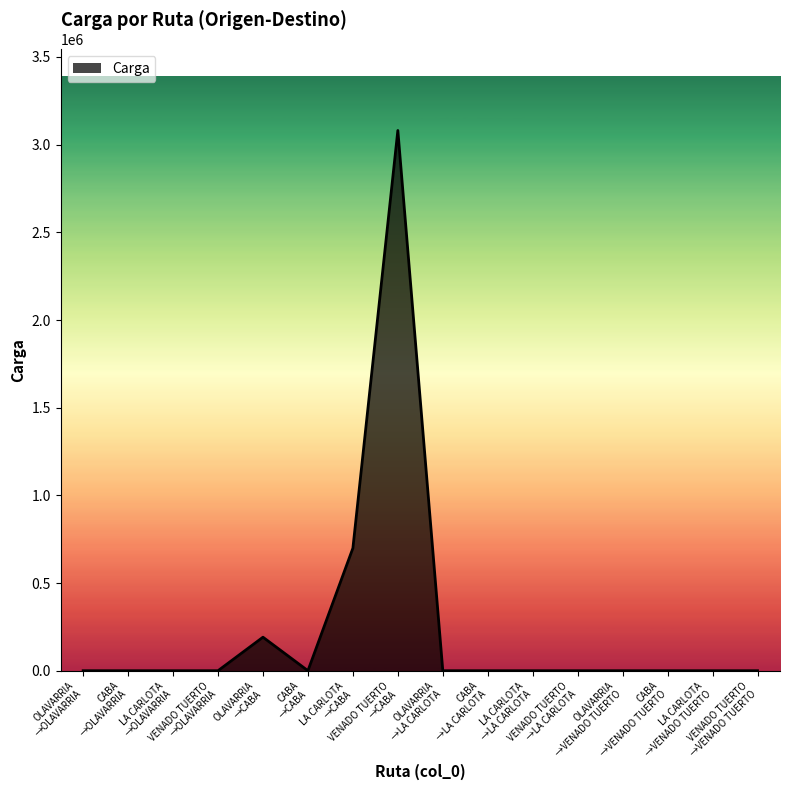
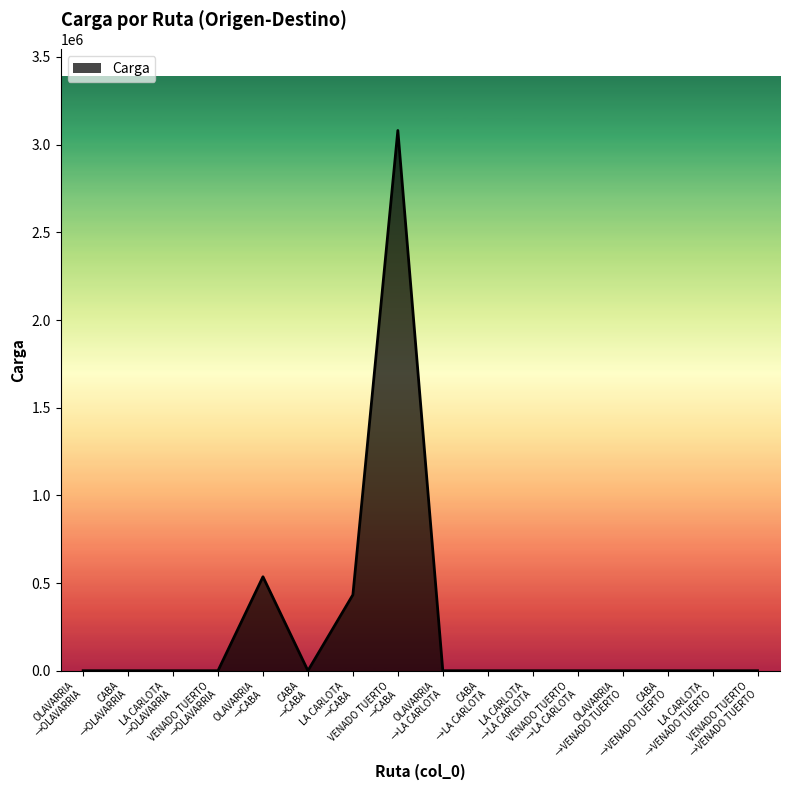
  {
    "OLAVARRIA →OLAVARRIA": 0,
    "CABA →OLAVARRIA": 0,
    "LA CARLOTA →OLAVARRIA": 0,
    "VENADO TUERTO →OLAVARRIA": 0,
-   "OLAVARRIA →CABA": 190000,
+   "OLAVARRIA →CABA": 540000,
    "CABA →CABA": 0,
-   "LA CARLOTA →CABA": 700000,
+   "LA CARLOTA →CABA": 430000,
    "VENADO TUERTO →CABA": 3080000,
    "OLAVARRIA →LA CARLOTA": 0,
    "CABA →LA CARLOTA": 0,
    "LA CARLOTA →LA CARLOTA": 0,
    "VENADO TUERTO →LA CARLOTA": 0,
    "OLAVARRIA →VENADO TUERTO": 0,
    "CABA →VENADO TUERTO": 0,
    "LA CARLOTA →VENADO TUERTO": 0,
    "VENADO TUERTO →VENADO TUERTO": 0
  }
